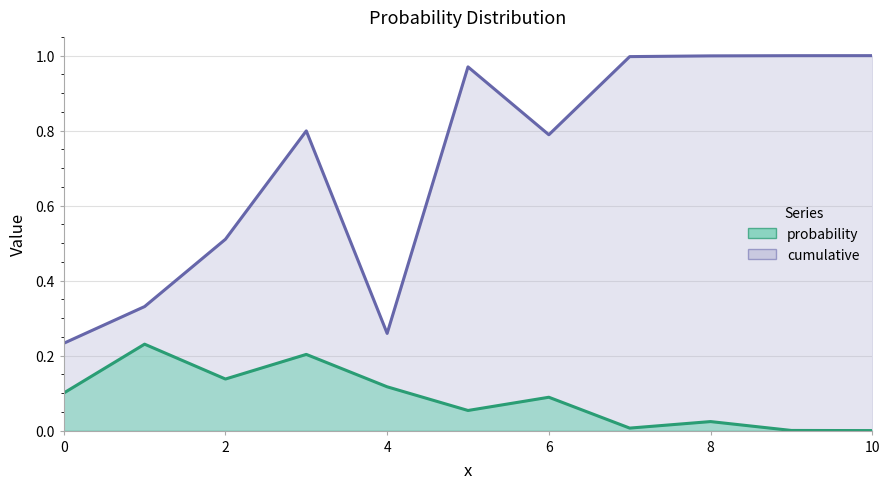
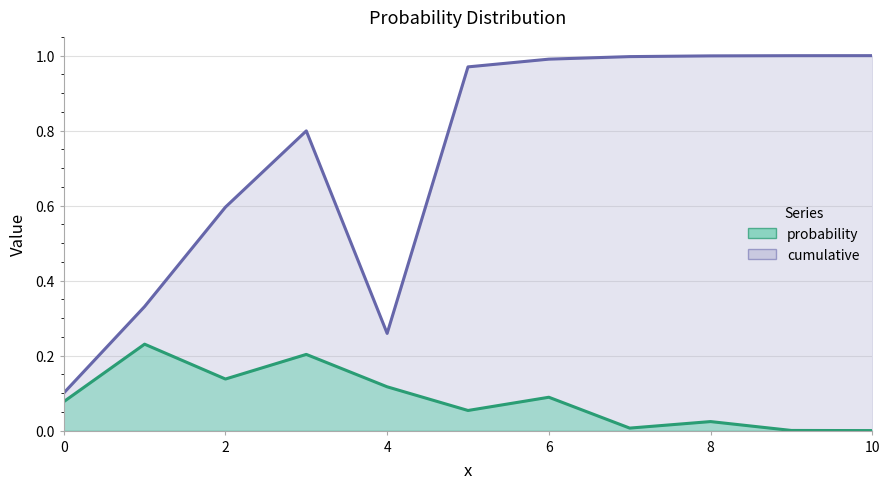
  {
    "cumulative": {
-     "0": 0.23,
-     "2": 0.51,
+     "0": 0.10,
+     "2": 0.60,
      "4": 0.26,
-     "6": 0.79,
+     "6": 0.99,
      "8": 1.00,
      "10": 1.00
    },
    "probability": {
-     "0": 0.10,
+     "0": 0.08,
      "2": 0.14,
      "4": 0.12,
      "6": 0.09,
      "8": 0.02,
      "10": 0.00
    }
  }
